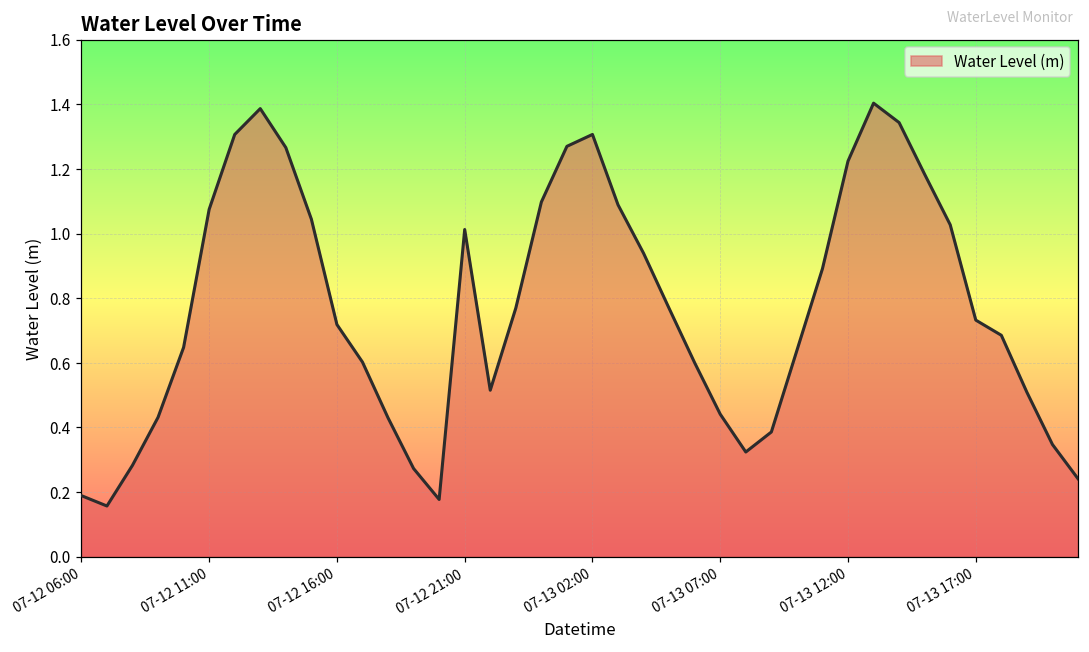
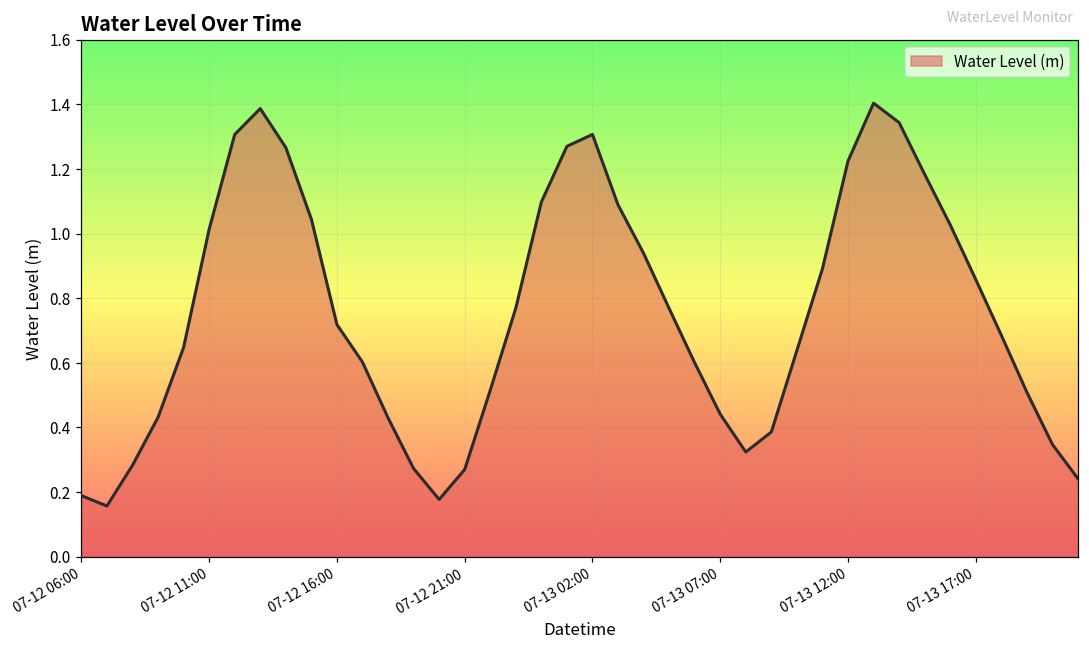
  {
    "07-12 06:00": 0.19,
-   "07-12 11:00": 1.07,
+   "07-12 11:00": 1.01,
    "07-12 16:00": 0.72,
-   "07-12 21:00": 1.01,
+   "07-12 21:00": 0.27,
    "07-13 02:00": 1.31,
    "07-13 07:00": 0.44,
    "07-13 12:00": 1.22,
-   "07-13 17:00": 0.73
+   "07-13 17:00": 0.86
  }
